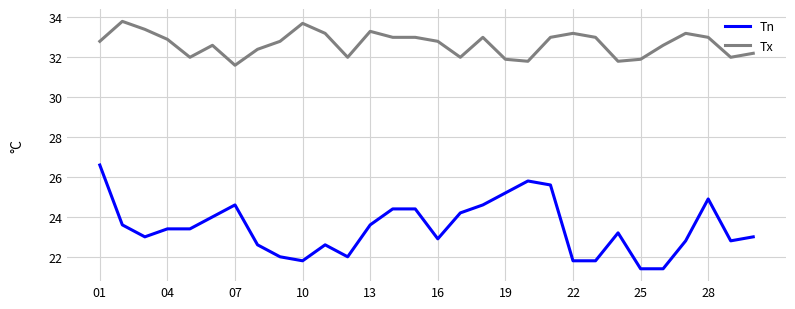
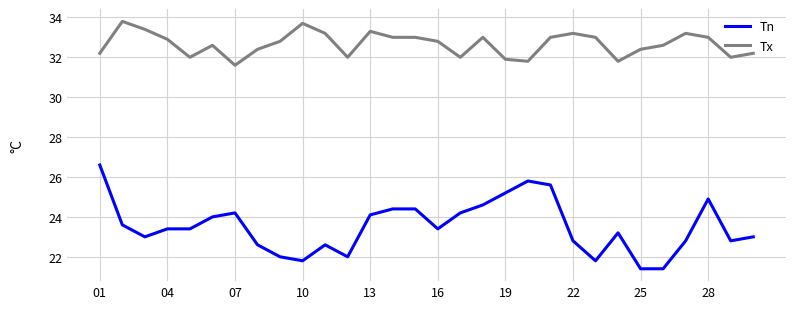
  {
    "Tn": {
      "01": 26.6,
      "04": 23.4,
-     "07": 24.6,
+     "07": 24.2,
      "10": 21.8,
-     "13": 23.6,
-     "16": 22.9,
+     "13": 24.1,
+     "16": 23.4,
      "19": 25.2,
-     "22": 21.8,
+     "22": 22.8,
      "25": 21.4,
      "28": 24.9
    },
    "Tx": {
-     "01": 32.8,
+     "01": 32.2,
      "04": 32.9,
      "07": 31.6,
      "10": 33.7,
      "13": 33.3,
      "16": 32.8,
      "19": 31.9,
      "22": 33.2,
-     "25": 31.9,
+     "25": 32.4,
      "28": 33.0
    }
  }
